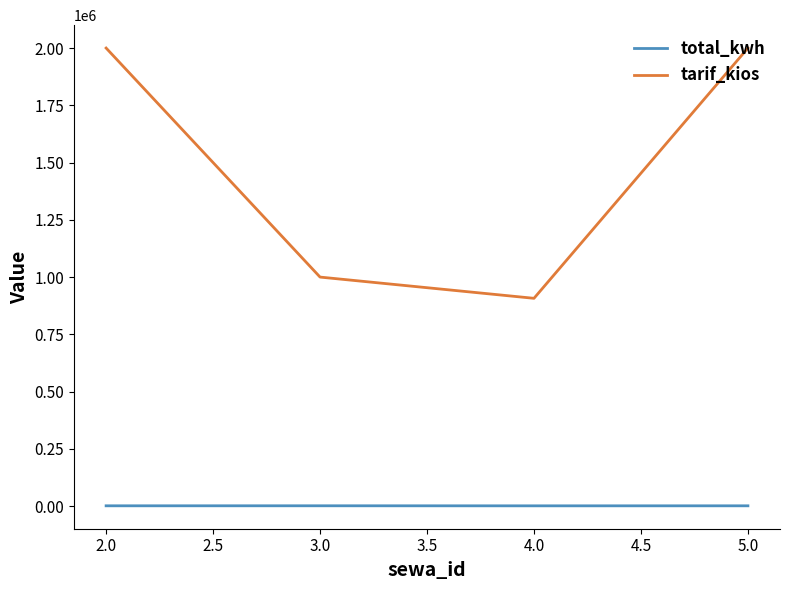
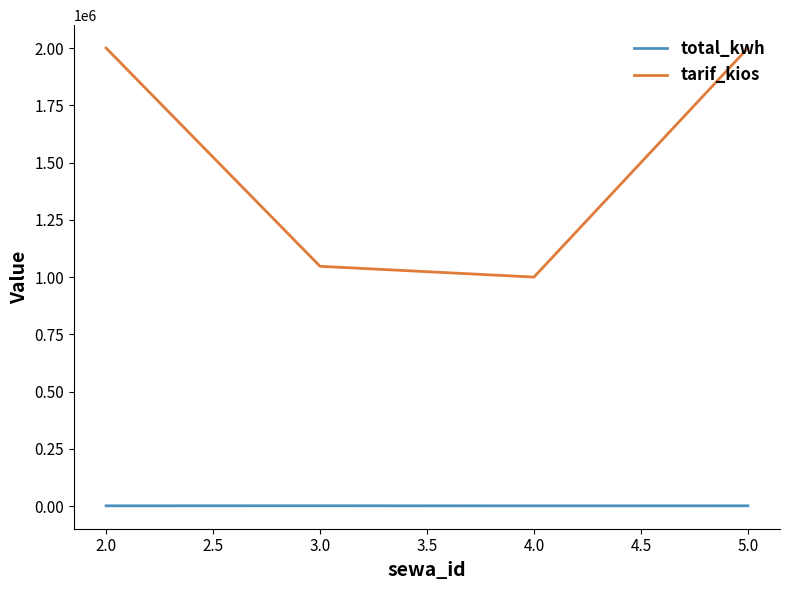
  {
    "total_kwh": {
      "2.0": 0,
      "3.0": 0,
      "4.0": 0,
      "5.0": 0
    },
    "tarif_kios": {
      "2.0": 2000000,
-     "3.0": 1000000,
-     "4.0": 910000,
+     "3.0": 1050000,
+     "4.0": 1000000,
      "5.0": 2000000
    }
  }
